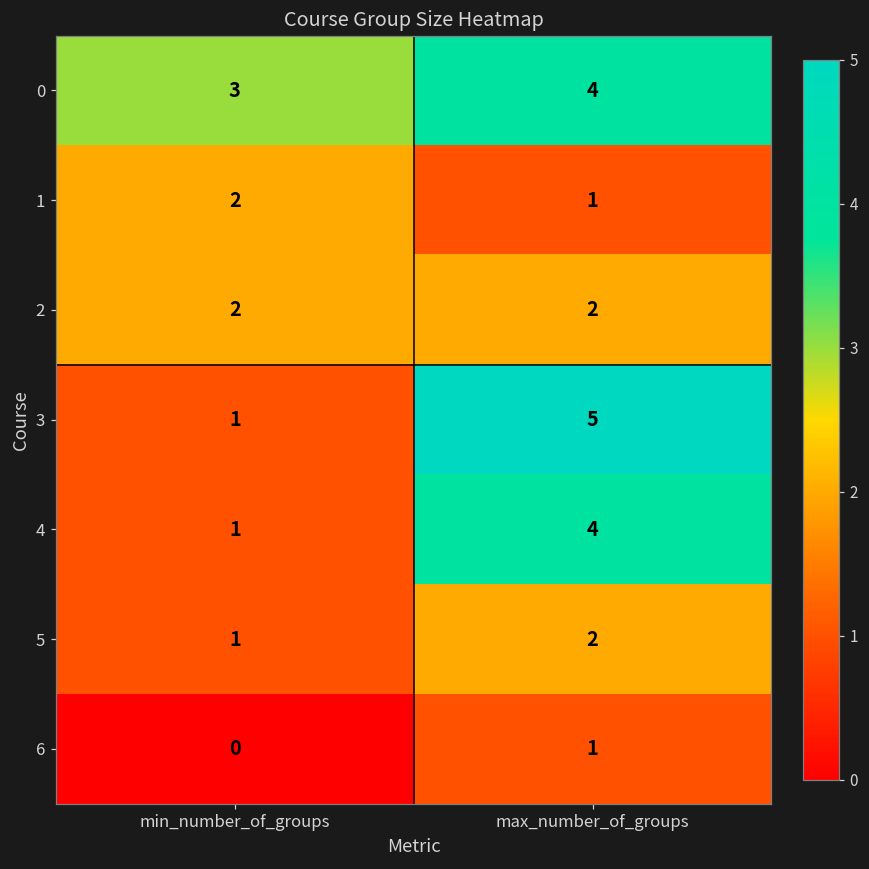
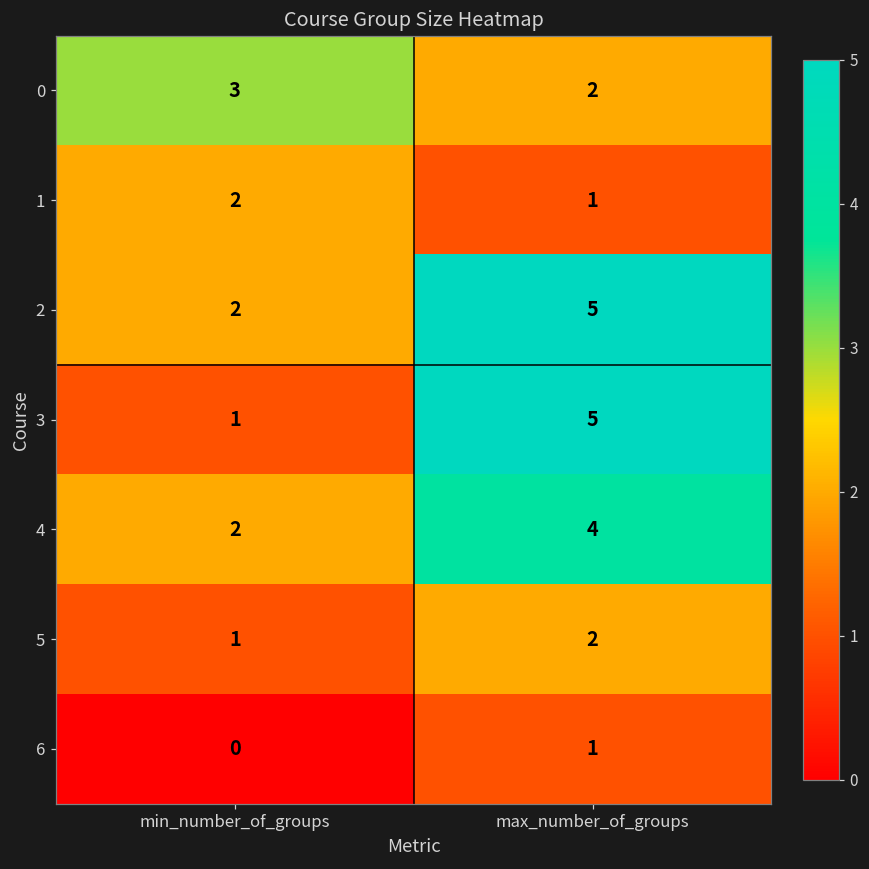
  {
    "0": {
      "min_number_of_groups": 3,
-     "max_number_of_groups": 4
+     "max_number_of_groups": 2
    },
    "1": {
      "min_number_of_groups": 2,
      "max_number_of_groups": 1
    },
    "2": {
      "min_number_of_groups": 2,
-     "max_number_of_groups": 2
+     "max_number_of_groups": 5
    },
    "3": {
      "min_number_of_groups": 1,
      "max_number_of_groups": 5
    },
    "4": {
-     "min_number_of_groups": 1,
+     "min_number_of_groups": 2,
      "max_number_of_groups": 4
    },
    "5": {
      "min_number_of_groups": 1,
      "max_number_of_groups": 2
    },
    "6": {
      "min_number_of_groups": 0,
      "max_number_of_groups": 1
    }
  }
